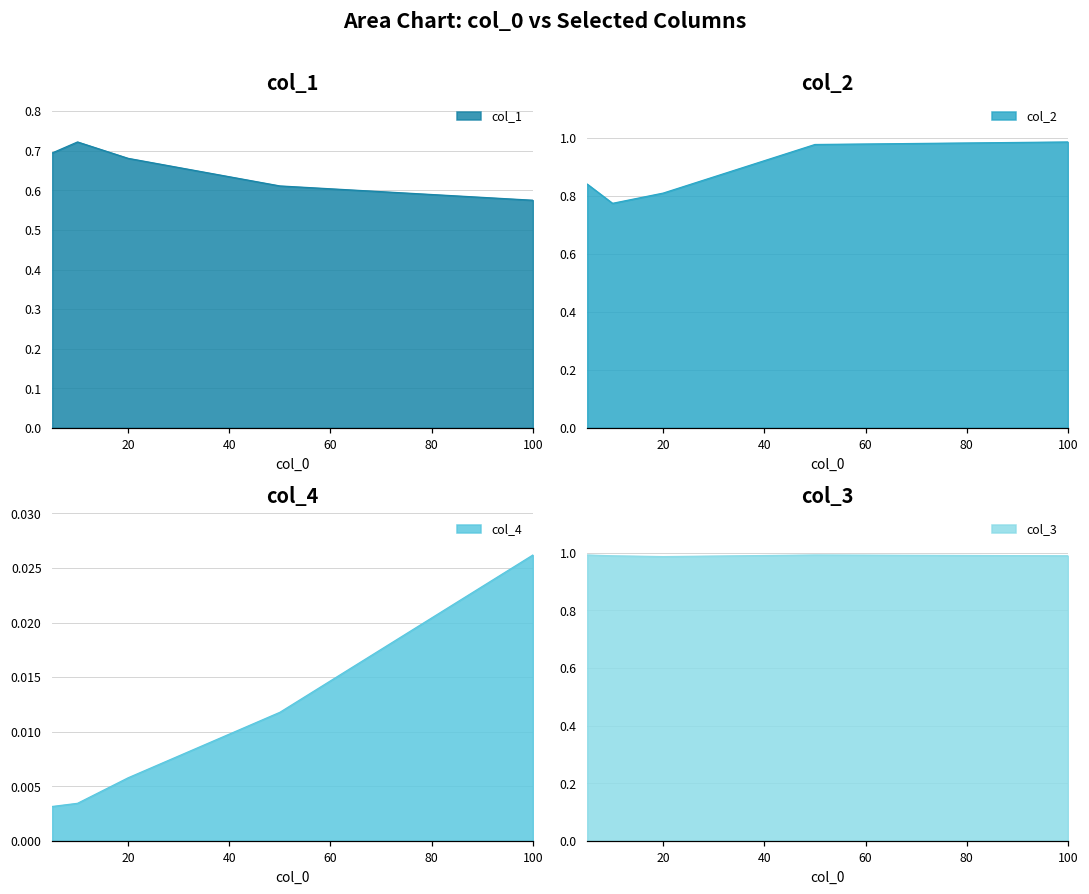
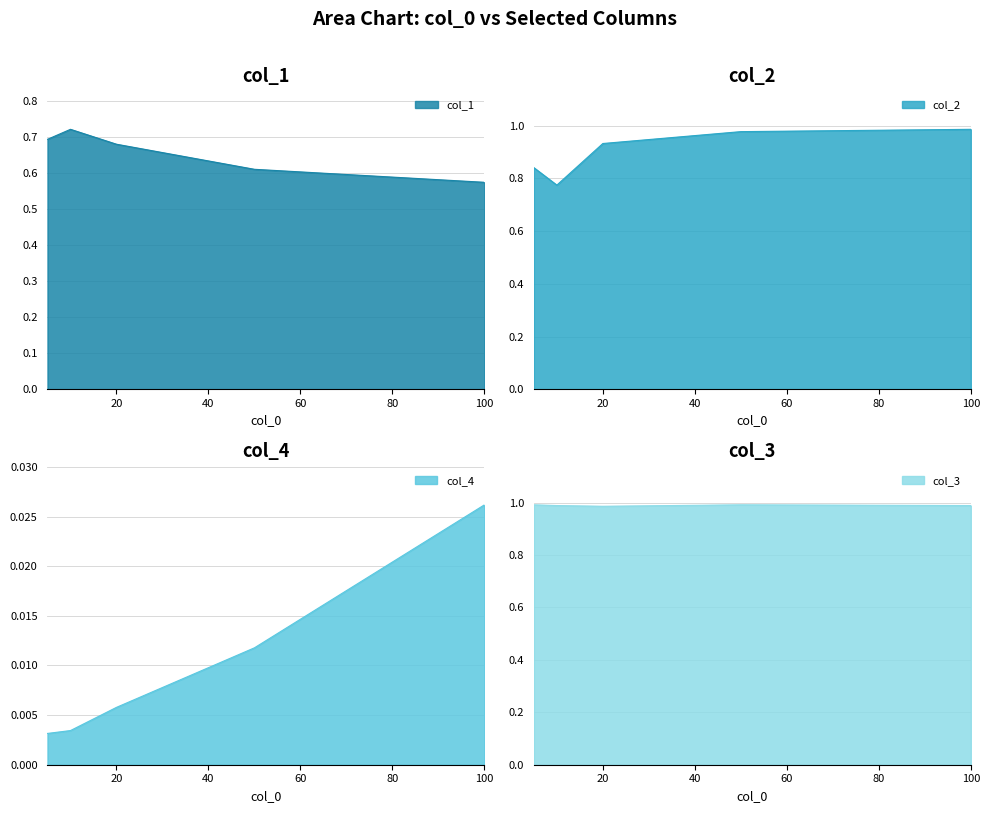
  {
    "col_1": {
      "20": 0.68,
      "100": 0.57
    },
    "col_2": {
-     "20": 0.81,
+     "20": 0.93,
      "100": 0.99
    },
    "col_4": {
      "20": 0.006,
      "100": 0.026
    },
    "col_3": {
      "20": 0.99,
      "100": 0.99
    }
  }
